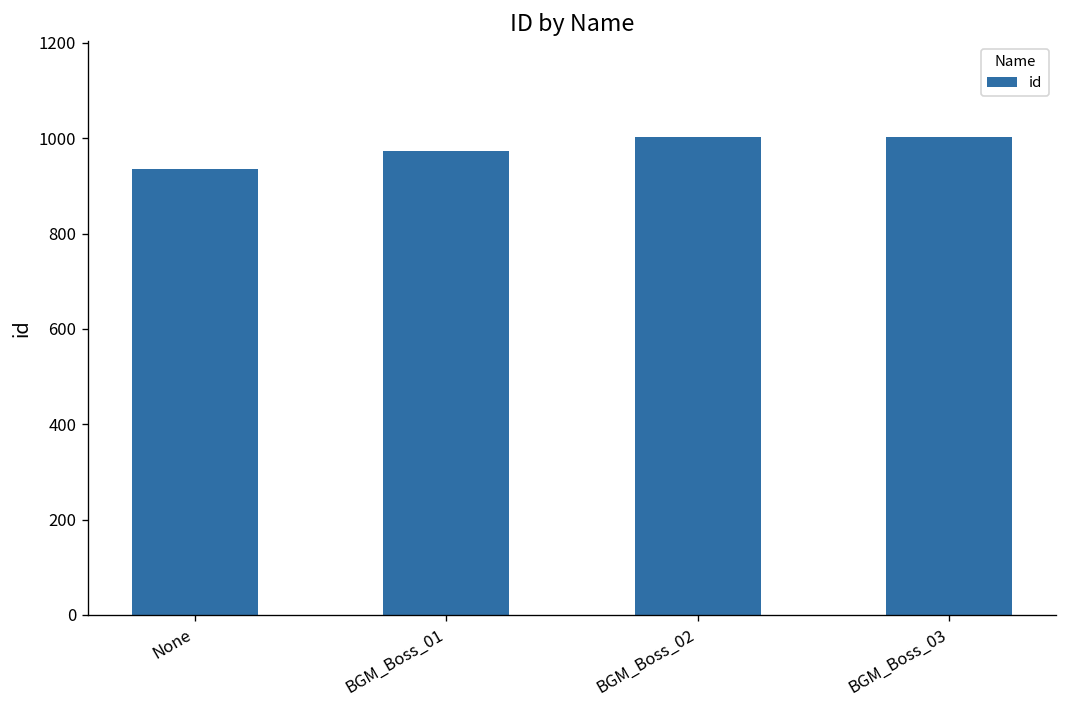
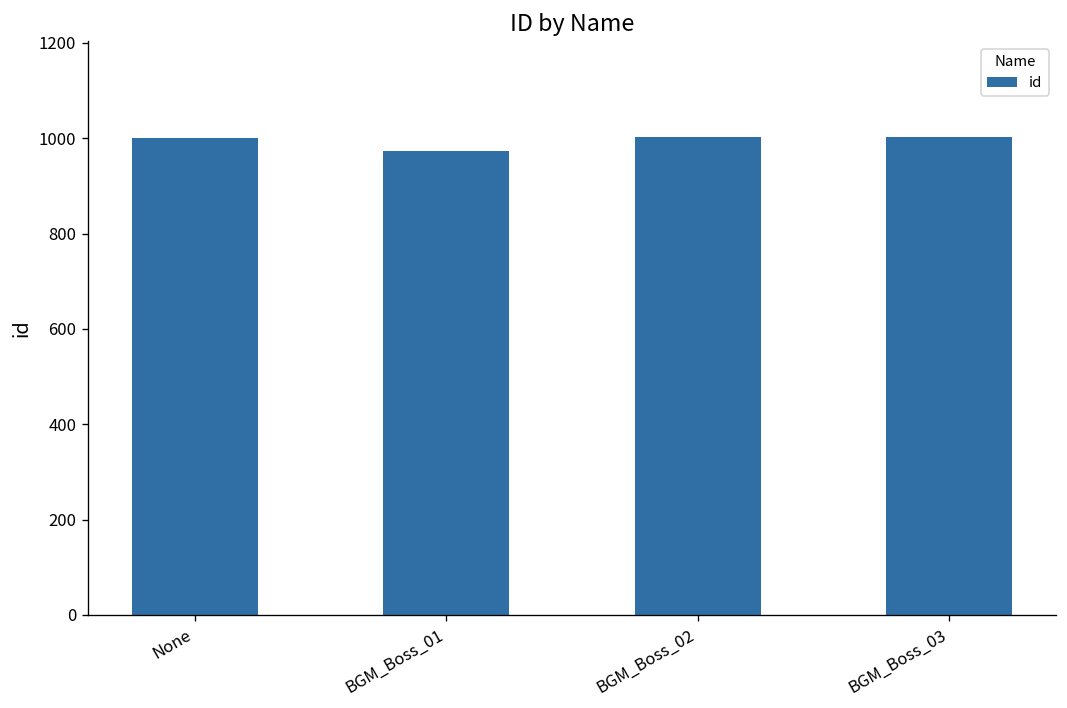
  {
-   "None": 940,
+   "None": 1000,
    "BGM_Boss_01": 970,
    "BGM_Boss_02": 1000,
    "BGM_Boss_03": 1000
  }
